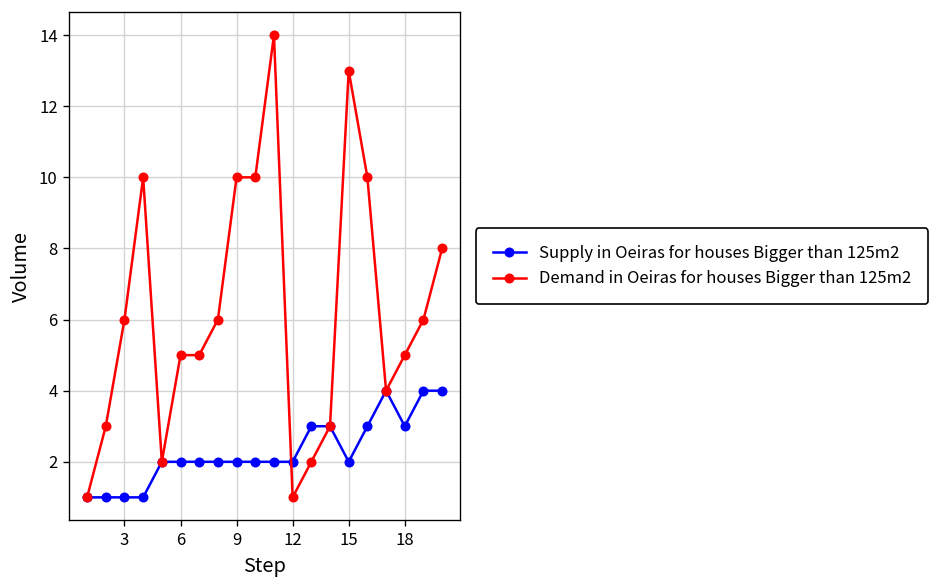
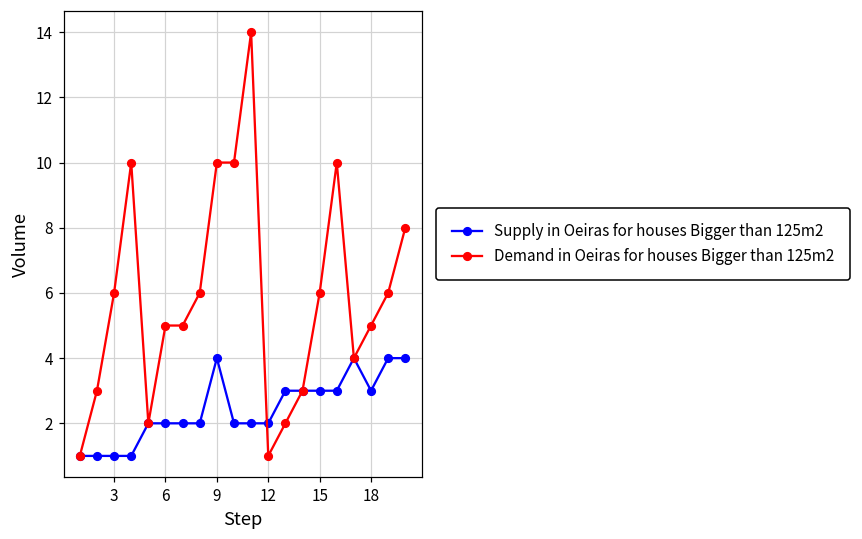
  {
    "Supply in Oeiras for houses Bigger than 125m2": {
      "3": 1,
      "6": 2,
-     "9": 2,
+     "9": 4,
      "12": 2,
-     "15": 2,
+     "15": 3,
      "18": 3
    },
    "Demand in Oeiras for houses Bigger than 125m2": {
      "3": 6,
      "6": 5,
      "9": 10,
      "12": 1,
-     "15": 13,
+     "15": 6,
      "18": 5
    }
  }
